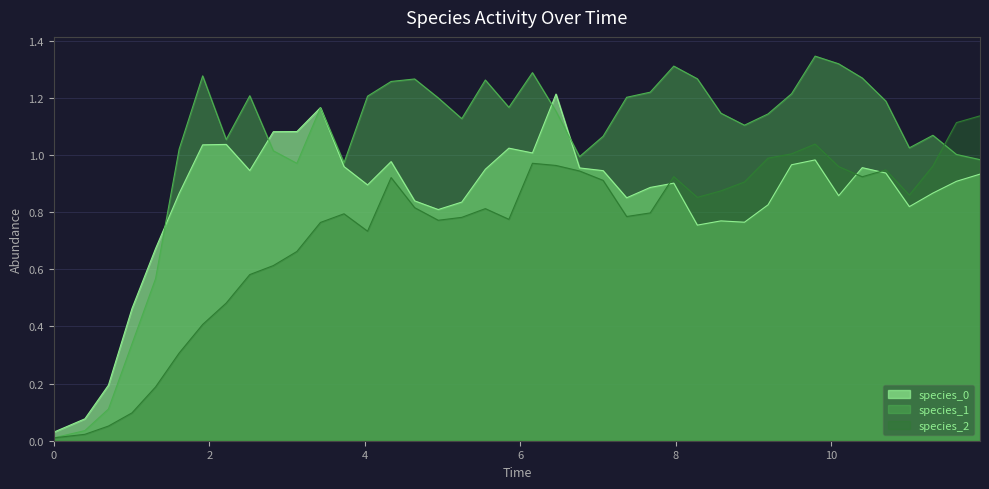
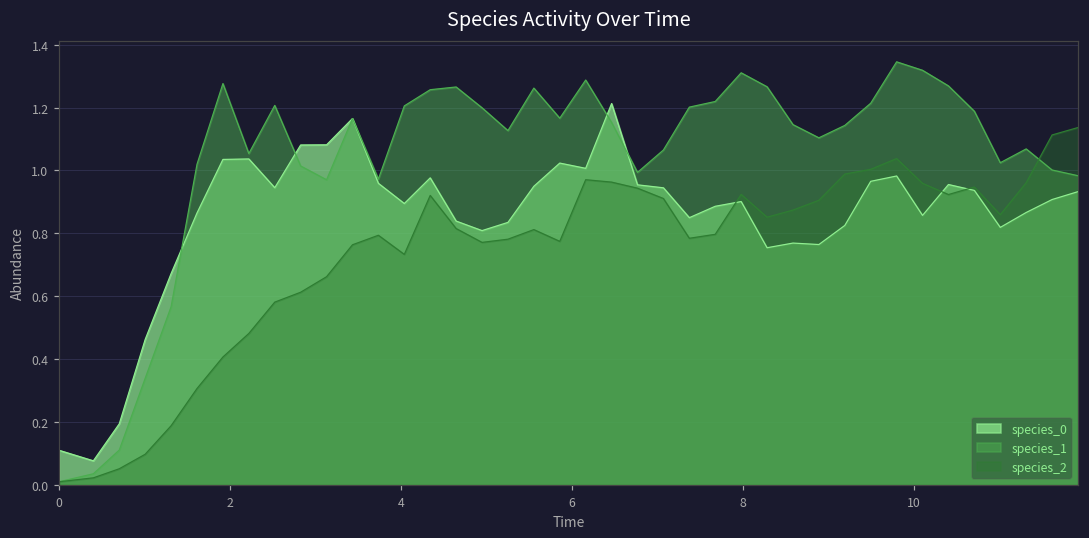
  {
    "species_0": {
-     "0": 0.03
+     "0": 0.11
    }
  }
